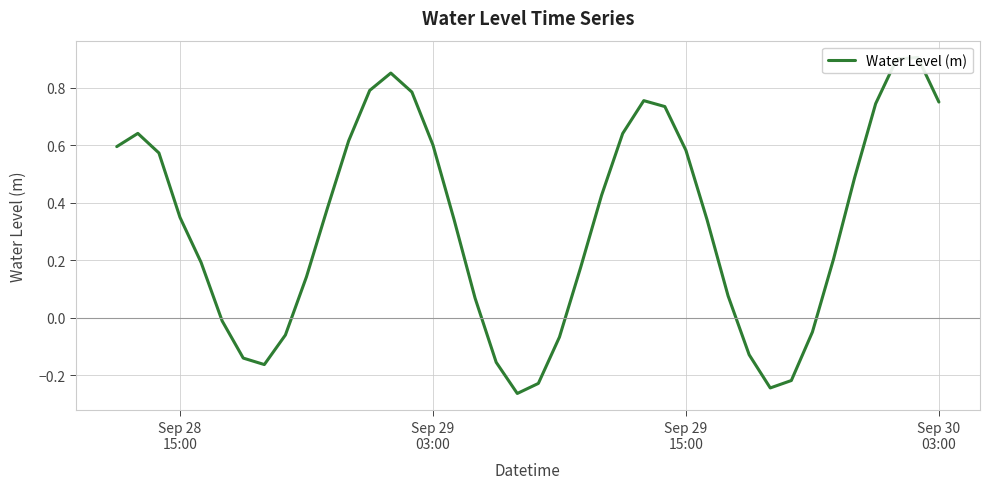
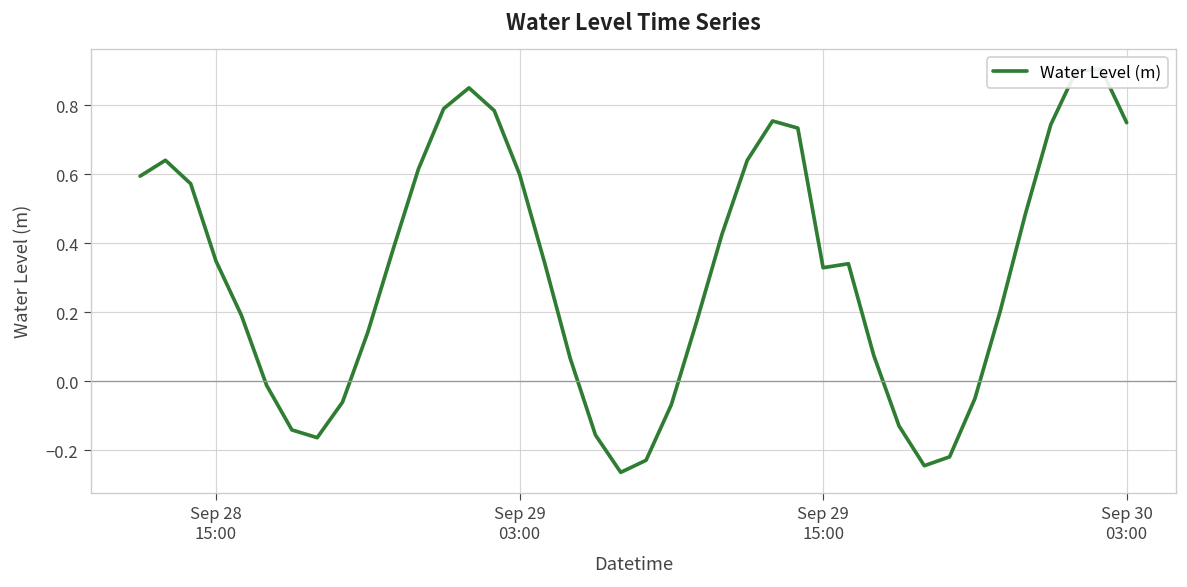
  {
    "Sep 28 15:00": 0.35,
    "Sep 29 03:00": 0.60,
-   "Sep 29 15:00": 0.58,
+   "Sep 29 15:00": 0.33,
    "Sep 30 03:00": 0.75
  }
